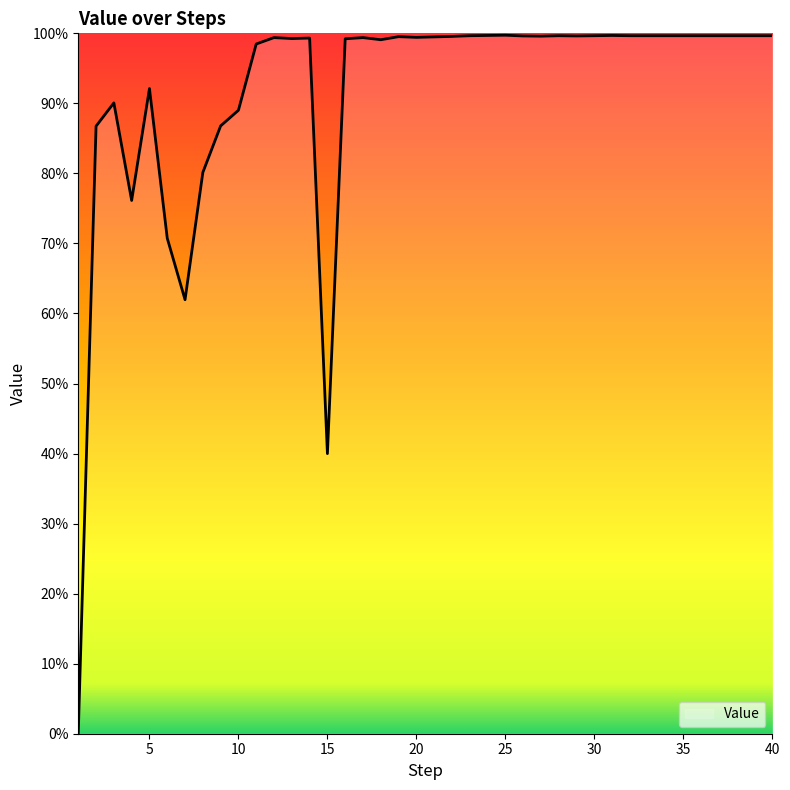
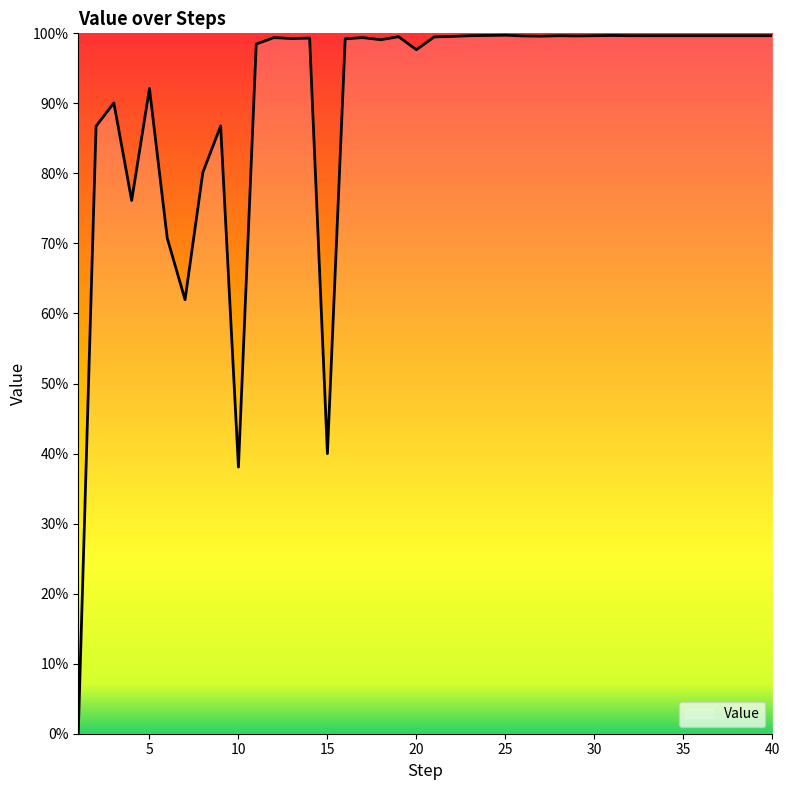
  {
    "5": "92%",
-   "10": "89%",
+   "10": "38%",
    "15": "40%",
-   "20": "99%",
+   "20": "98%",
    "25": "100%",
    "30": "100%",
    "35": "100%",
    "40": "100%"
  }
